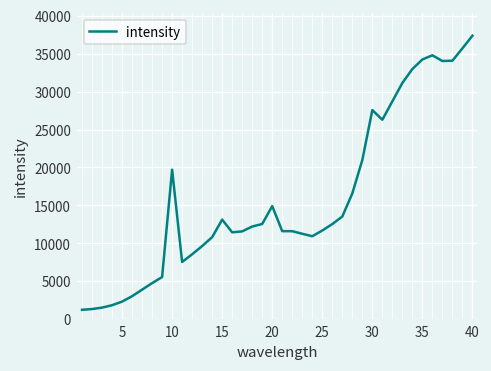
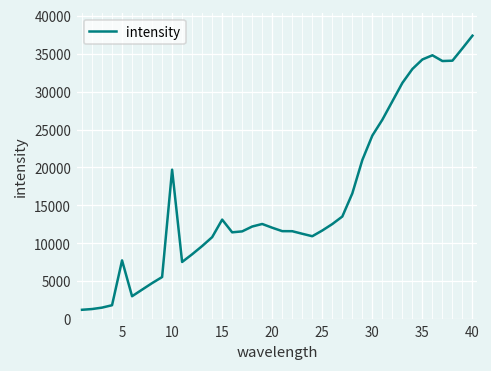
  {
-   "5": 2000,
+   "5": 8000,
    "10": 20000,
    "15": 13000,
-   "20": 15000,
+   "20": 12000,
    "25": 12000,
-   "30": 28000,
+   "30": 24000,
    "35": 34000,
    "40": 37000
  }
